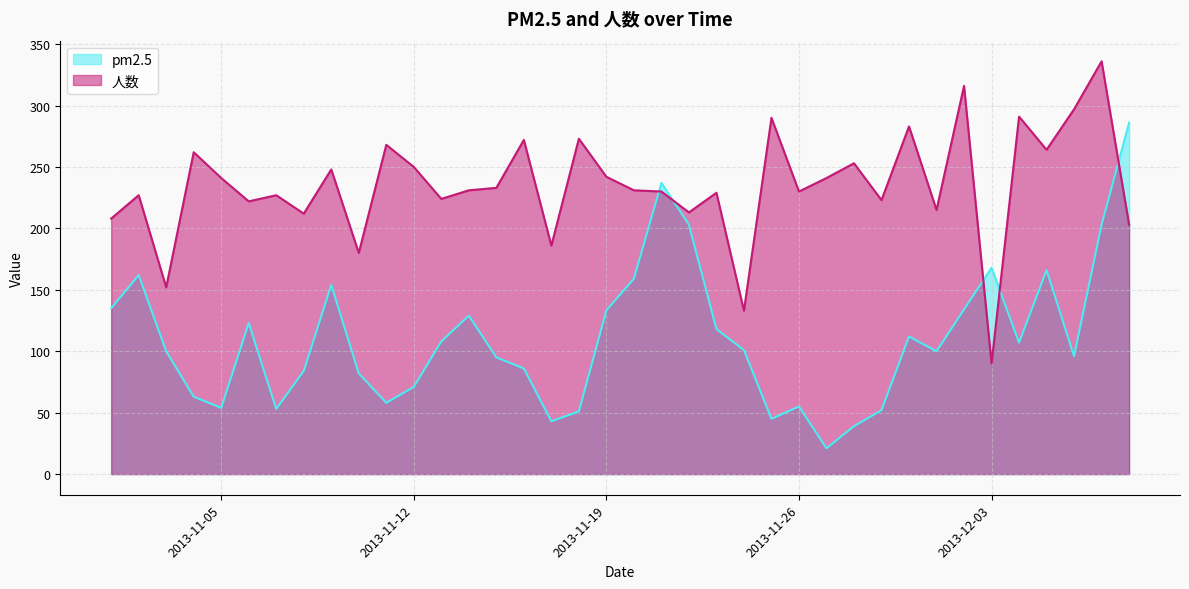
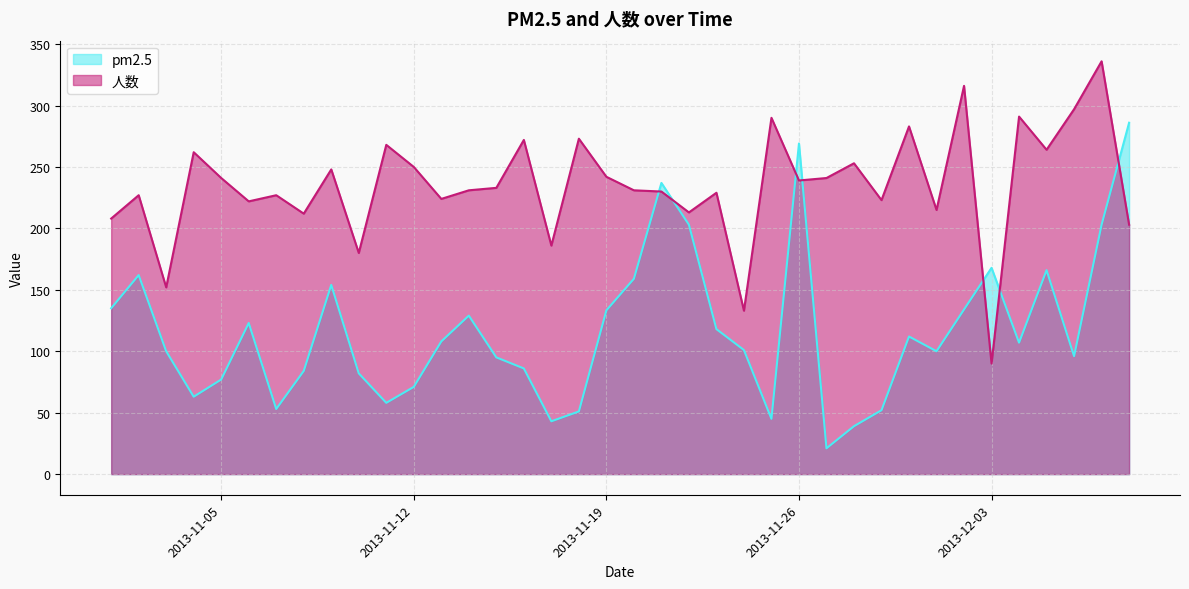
  {
    "pm2.5": {
-     "2013-11-05": 54,
+     "2013-11-05": 77,
      "2013-11-12": 71,
      "2013-11-19": 133,
-     "2013-11-26": 55,
+     "2013-11-26": 269,
      "2013-12-03": 168
    },
    "人数": {
      "2013-11-05": 241,
      "2013-11-12": 250,
      "2013-11-19": 242,
-     "2013-11-26": 230,
+     "2013-11-26": 239,
      "2013-12-03": 90
    }
  }
